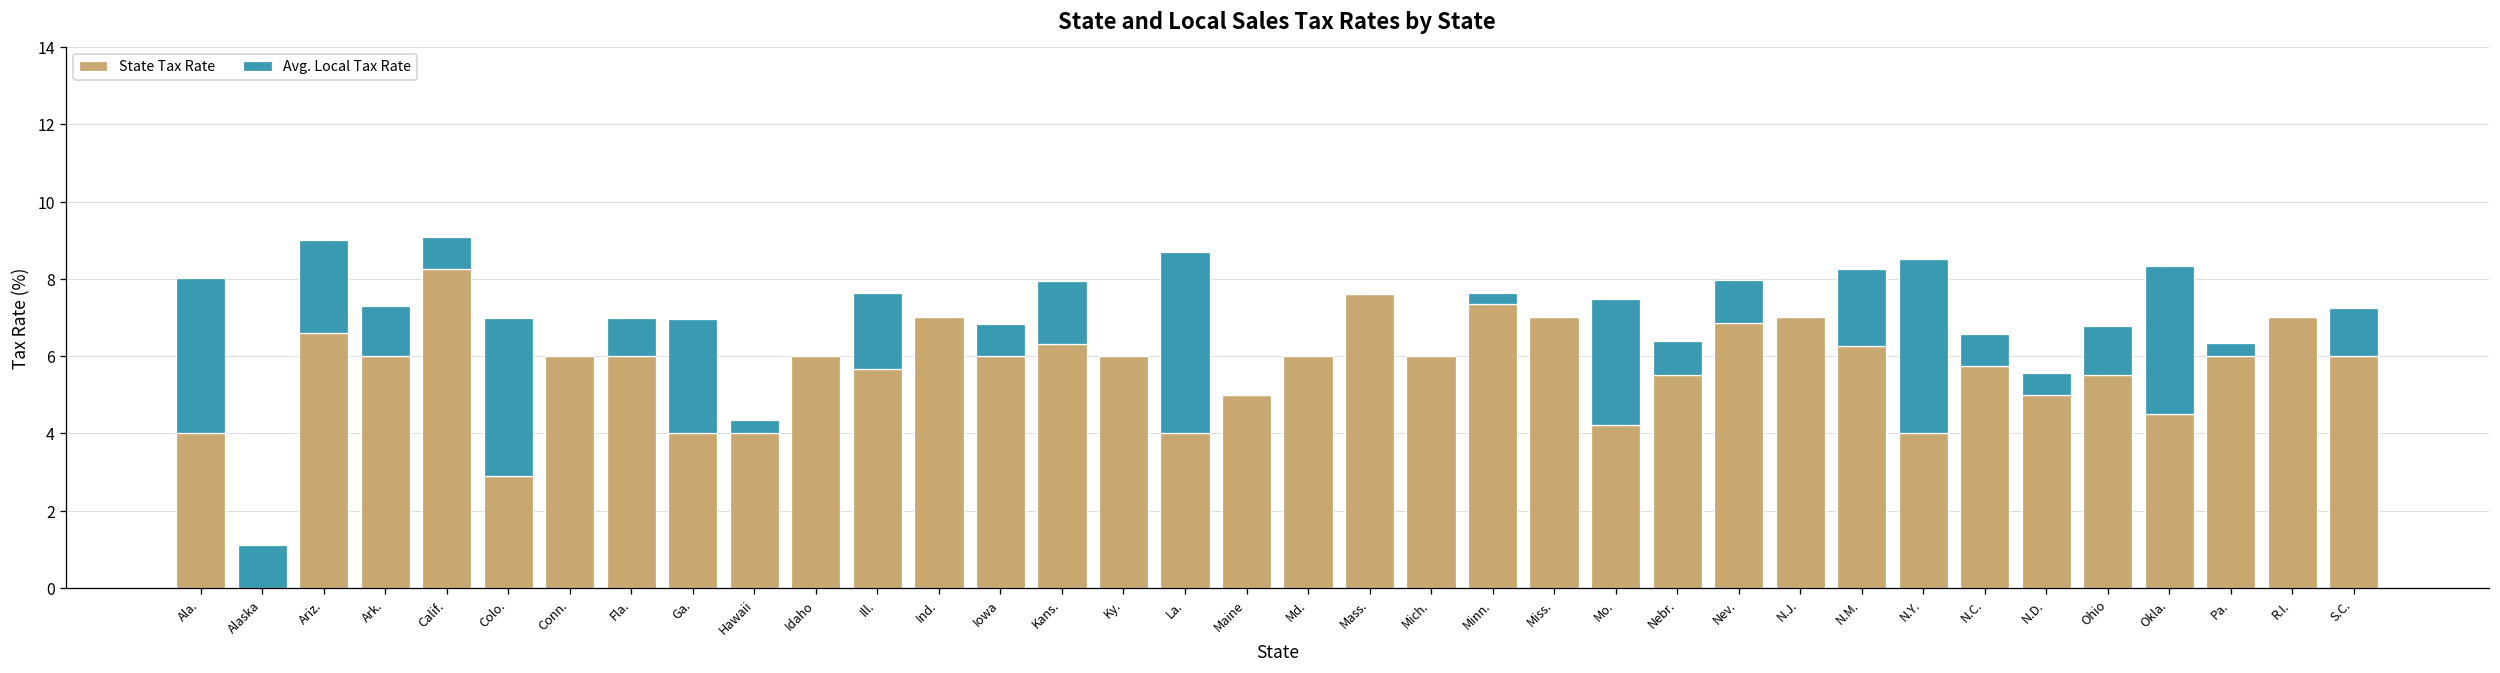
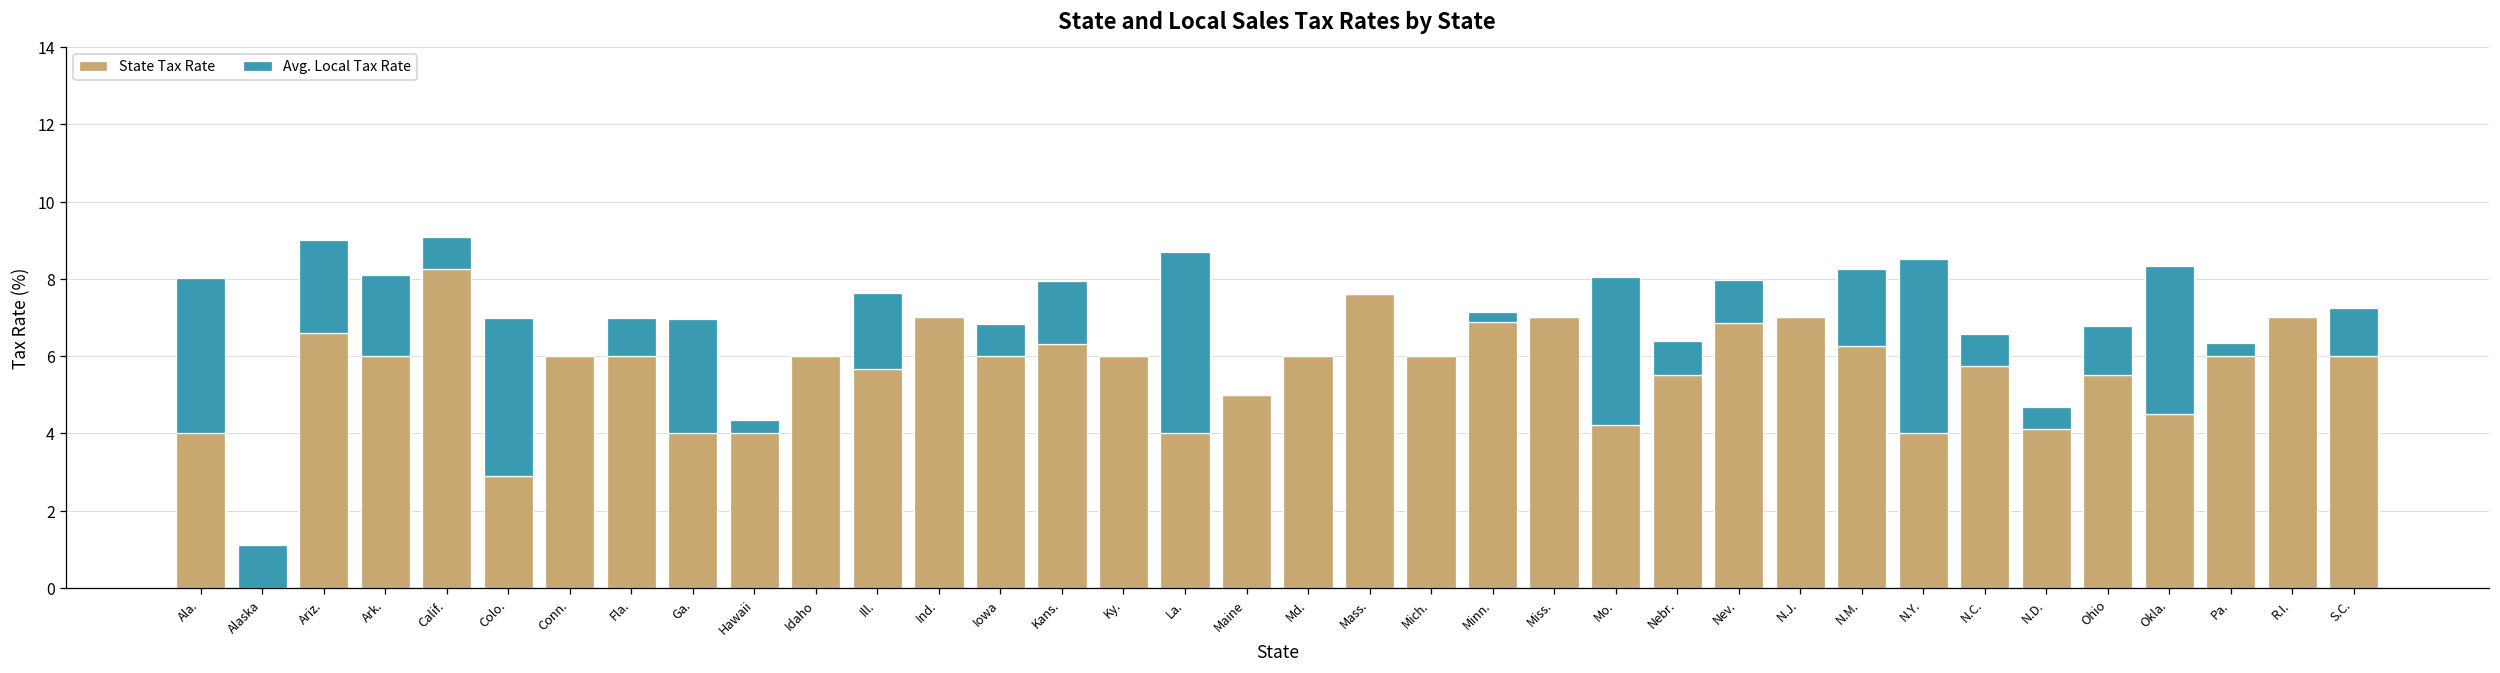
  {
    "State Tax Rate": {
      "Ala.": 4.0,
      "Alaska": 0.0,
      "Ariz.": 6.6,
      "Ark.": 6.0,
      "Calif.": 8.3,
      "Colo.": 2.9,
      "Conn.": 6.0,
      "Fla.": 6.0,
      "Ga.": 4.0,
      "Hawaii": 4.0,
      "Idaho": 6.0,
      "Ill.": 5.7,
      "Ind.": 7.0,
      "Iowa": 6.0,
      "Kans.": 6.3,
      "Ky.": 6.0,
      "La.": 4.0,
      "Maine": 5.0,
      "Md.": 6.0,
      "Mass.": 7.6,
      "Mich.": 6.0,
-     "Minn.": 7.4,
+     "Minn.": 6.9,
      "Miss.": 7.0,
      "Mo.": 4.2,
      "Nebr.": 5.5,
      "Nev.": 6.9,
      "N.J.": 7.0,
      "N.M.": 6.3,
      "N.Y.": 4.0,
      "N.C.": 5.8,
-     "N.D.": 5.0,
+     "N.D.": 4.1,
      "Ohio": 5.5,
      "Okla.": 4.5,
      "Pa.": 6.0,
      "R.I.": 7.0,
      "S.C.": 6.0
    },
    "Avg. Local Tax Rate": {
      "Ala.": 4.0,
      "Alaska": 1.1,
      "Ariz.": 2.4,
-     "Ark.": 1.3,
+     "Ark.": 2.1,
      "Calif.": 0.8,
      "Colo.": 4.1,
      "Conn.": 0.0,
      "Fla.": 1.0,
      "Ga.": 3.0,
      "Hawaii": 0.3,
      "Ill.": 2.0,
      "Ind.": 0.0,
      "Iowa": 0.8,
      "Kans.": 1.7,
      "Ky.": 0.0,
      "La.": 4.7,
      "Maine": 0.0,
      "Md.": 0.0,
      "Mass.": 0.0,
      "Mich.": 0.0,
      "Minn.": 0.3,
      "Miss.": 0.0,
-     "Mo.": 3.2,
+     "Mo.": 3.8,
      "Nebr.": 0.9,
      "Nev.": 1.1,
      "N.J.": 0.0,
      "N.M.": 2.0,
      "N.Y.": 4.5,
      "N.C.": 0.8,
      "N.D.": 0.6,
      "Ohio": 1.3,
      "Okla.": 3.8,
      "Pa.": 0.3,
      "R.I.": 0.0,
      "S.C.": 1.3
    }
  }
